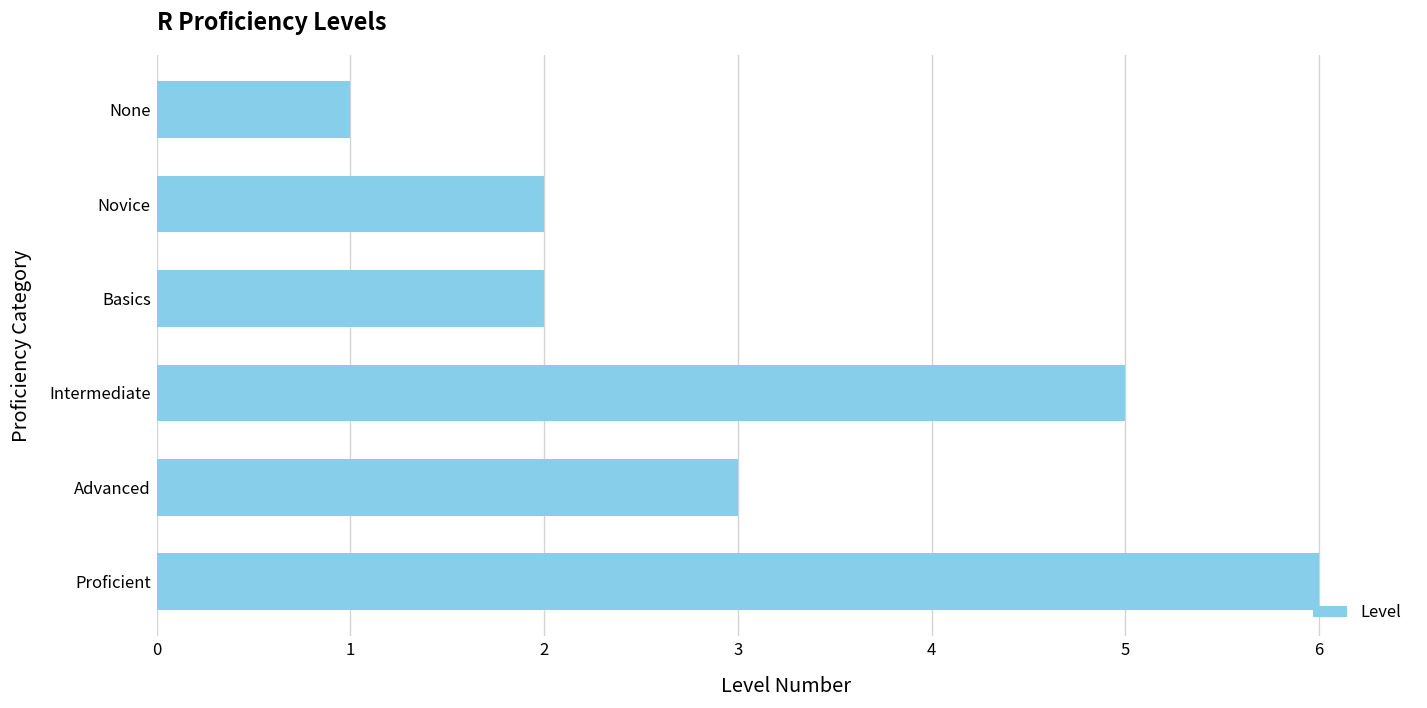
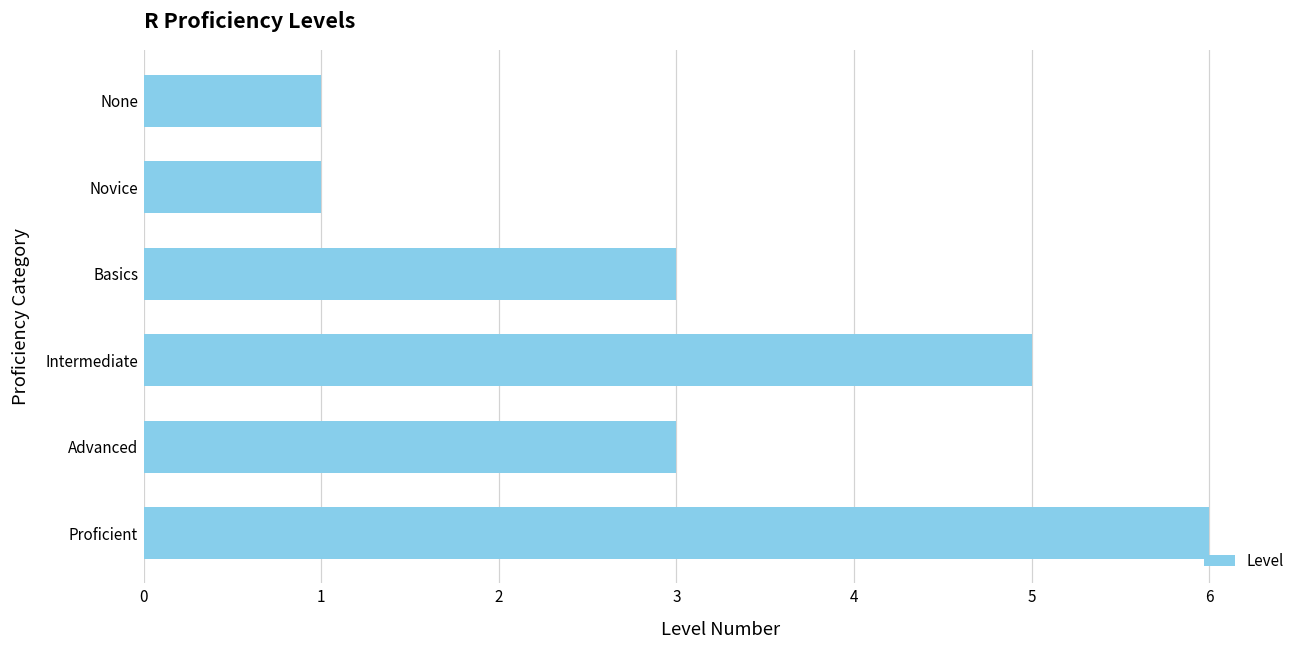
  {
    "None": 1,
-   "Novice": 2,
-   "Basics": 2,
+   "Novice": 1,
+   "Basics": 3,
    "Intermediate": 5,
    "Advanced": 3,
    "Proficient": 6
  }
